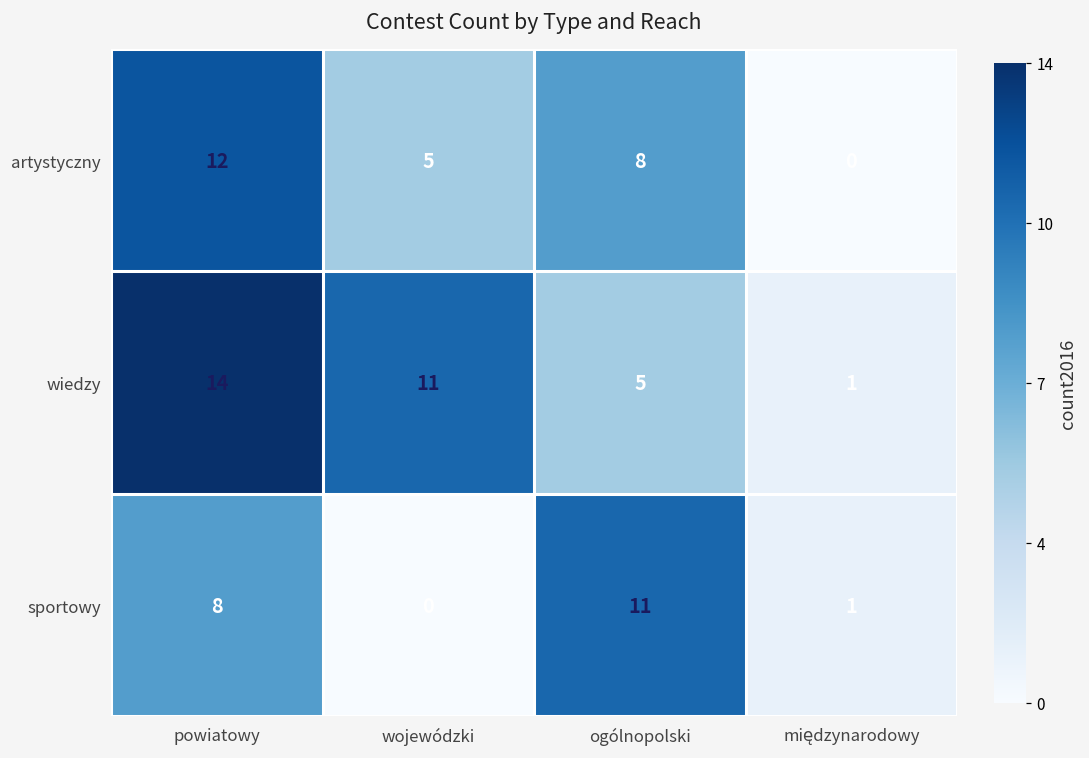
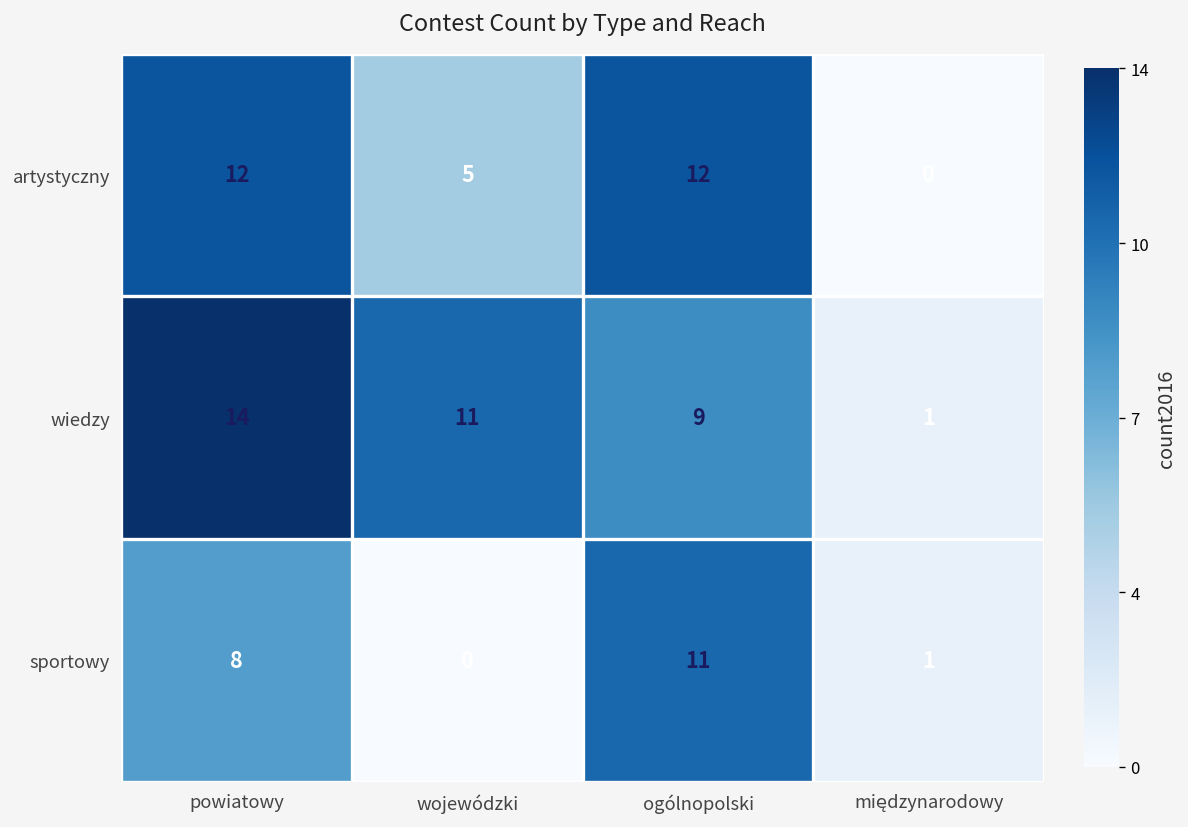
  {
    "artystyczny": {
      "powiatowy": 12,
      "wojewódzki": 5,
-     "ogólnopolski": 8
+     "ogólnopolski": 12
    },
    "wiedzy": {
      "wojewódzki": 11,
-     "ogólnopolski": 5
+     "ogólnopolski": 9
    },
    "sportowy": {
      "powiatowy": 8,
      "ogólnopolski": 11
    }
  }
